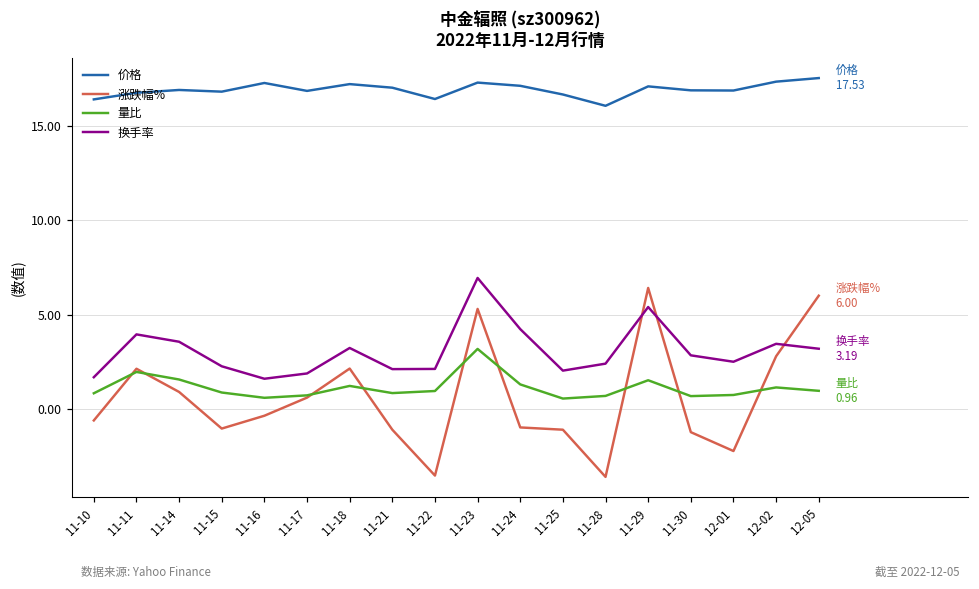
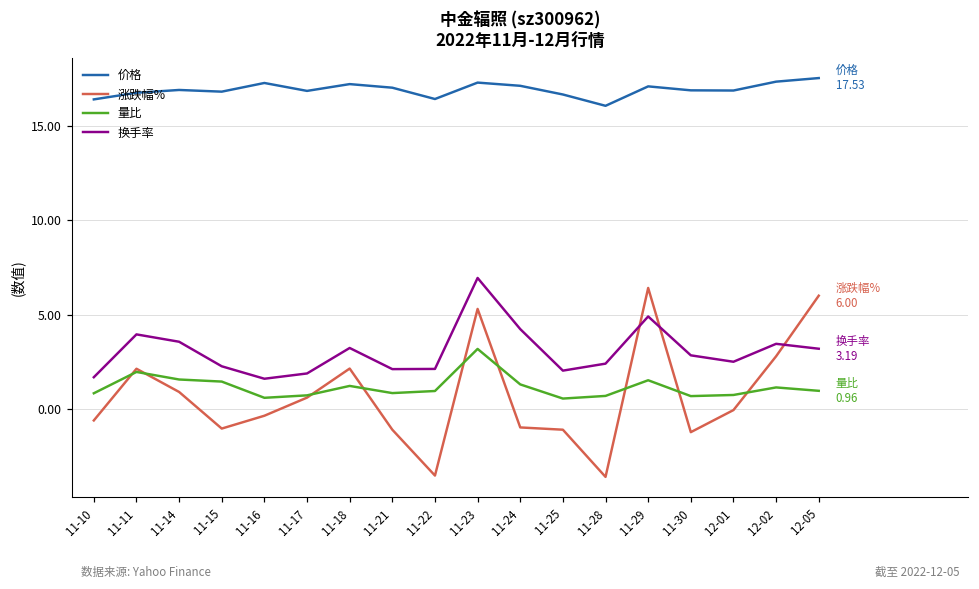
  {
    "价格": {
      "12-05": 17.53
    },
    "涨跌幅%": {
      "11-10": -0.6,
      "11-11": 2.1,
      "11-14": 0.9,
      "11-15": -1.0,
      "11-16": -0.4,
      "11-18": 2.1,
      "11-21": -1.1,
      "11-22": -3.5,
      "11-23": 5.3,
      "11-24": -1.0,
      "11-25": -1.1,
      "11-28": -3.6,
      "11-29": 6.4,
      "11-30": -1.2,
-     "12-01": -2.2,
+     "12-01": -0.1,
      "12-02": 2.8
    },
    "量比": {
      "11-10": 0.8,
      "11-11": 2.0,
      "11-14": 1.6,
-     "11-15": 0.9,
+     "11-15": 1.5,
      "11-16": 0.6,
      "11-18": 1.2,
      "11-21": 0.8,
      "11-22": 1.0,
      "11-23": 3.2,
      "11-24": 1.3,
      "11-25": 0.6,
      "11-28": 0.7,
      "11-29": 1.5,
      "11-30": 0.7,
      "12-01": 0.7,
      "12-02": 1.1
    },
    "换手率": {
      "11-10": 1.7,
      "11-11": 4.0,
      "11-14": 3.6,
      "11-15": 2.3,
      "11-16": 1.6,
      "11-17": 1.9,
      "11-18": 3.2,
      "11-21": 2.1,
      "11-22": 2.1,
      "11-23": 6.9,
      "11-24": 4.2,
      "11-25": 2.0,
      "11-28": 2.4,
-     "11-29": 5.4,
+     "11-29": 4.9,
      "11-30": 2.8,
      "12-01": 2.5,
      "12-02": 3.5
    }
  }
